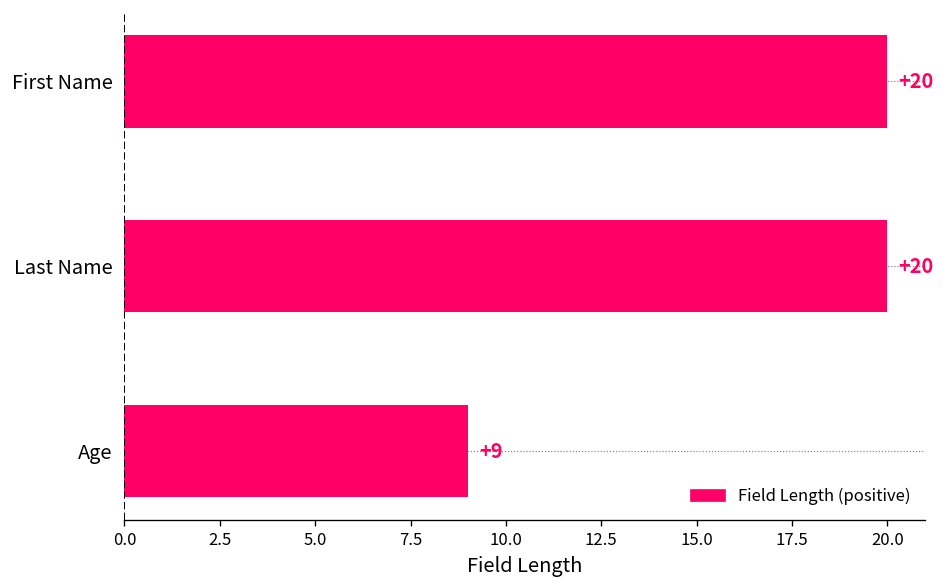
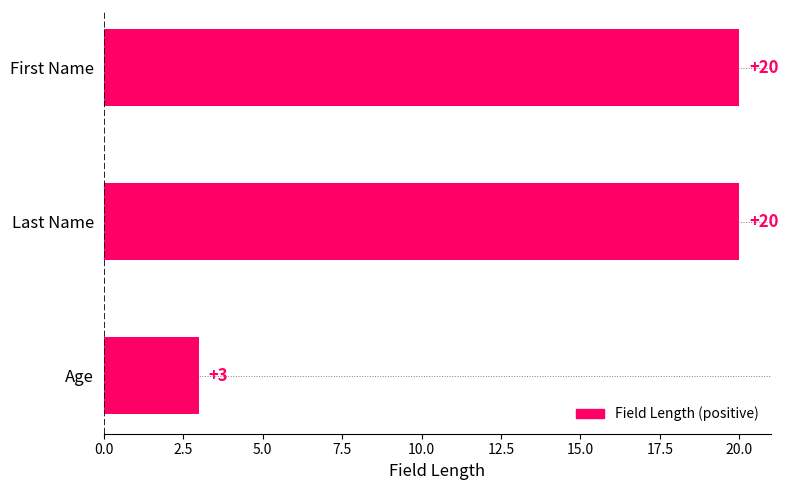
  {
    "First Name": "+20",
    "Last Name": "+20",
-   "Age": "+9"
+   "Age": "+3"
  }
